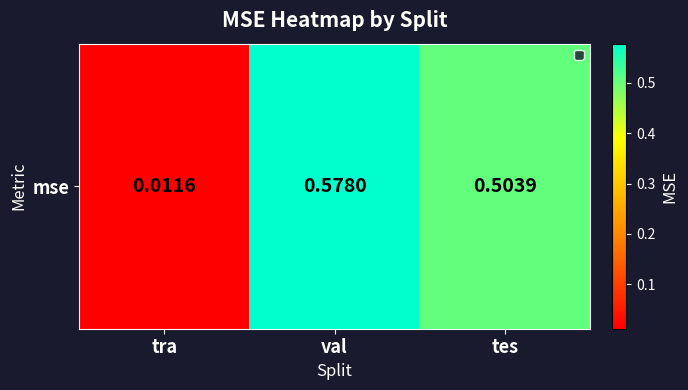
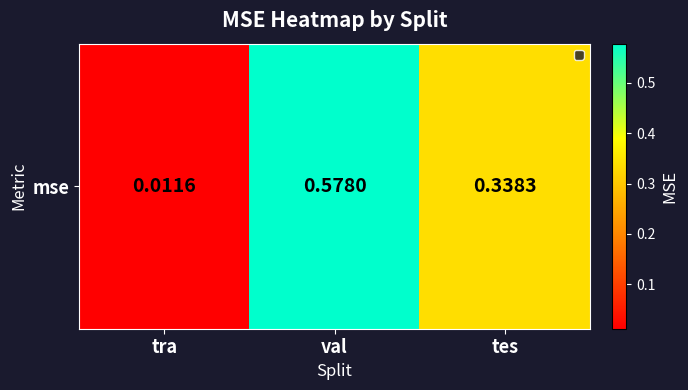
  {
    "mse": {
      "tra": 0.0116,
      "val": 0.5780,
-     "tes": 0.5039
+     "tes": 0.3383
    }
  }
